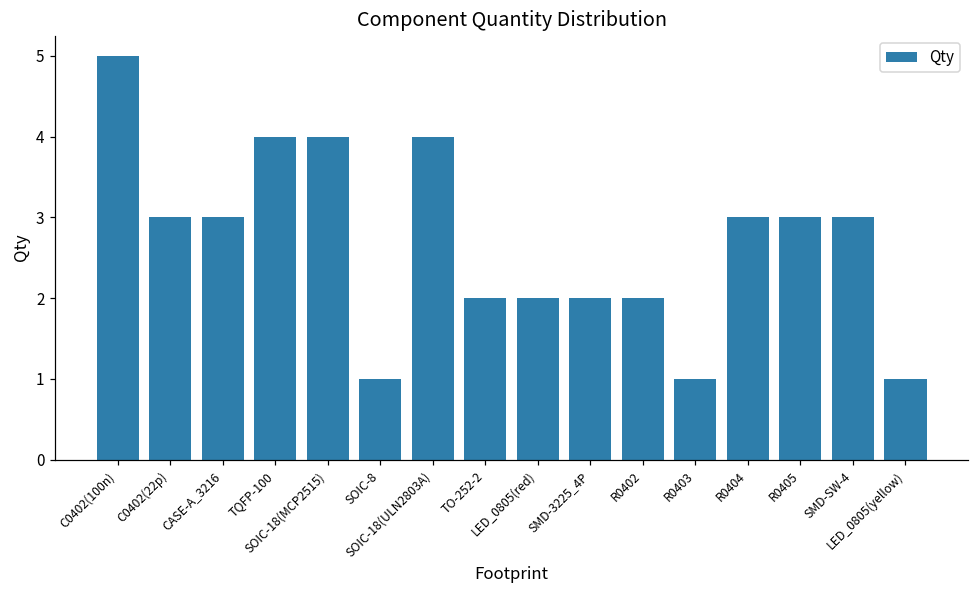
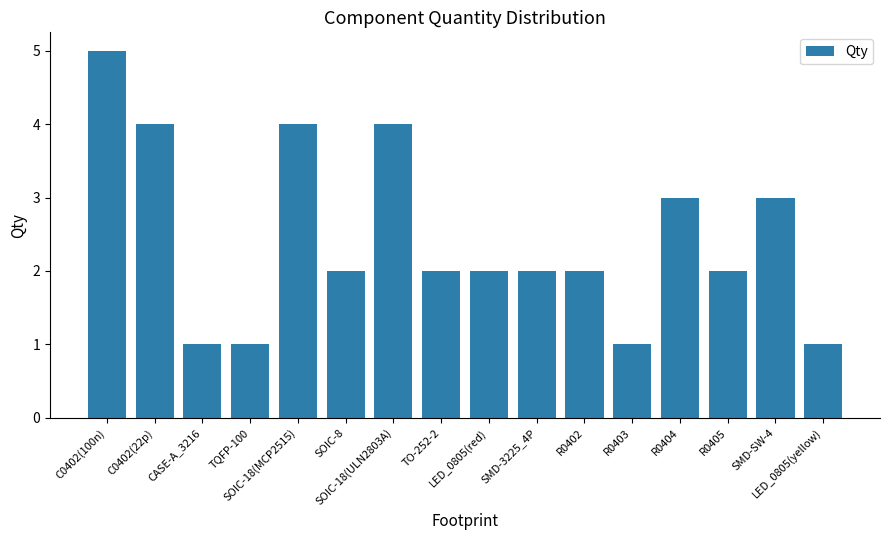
  {
    "C0402(100n)": 5,
-   "C0402(22p)": 3,
-   "CASE-A_3216": 3,
-   "TQFP-100": 4,
+   "C0402(22p)": 4,
+   "CASE-A_3216": 1,
+   "TQFP-100": 1,
    "SOIC-18(MCP2515)": 4,
-   "SOIC-8": 1,
+   "SOIC-8": 2,
    "SOIC-18(ULN2803A)": 4,
    "TO-252-2": 2,
    "LED_0805(red)": 2,
    "SMD-3225_4P": 2,
    "R0402": 2,
    "R0403": 1,
    "R0404": 3,
-   "R0405": 3,
+   "R0405": 2,
    "SMD-SW-4": 3,
    "LED_0805(yellow)": 1
  }
